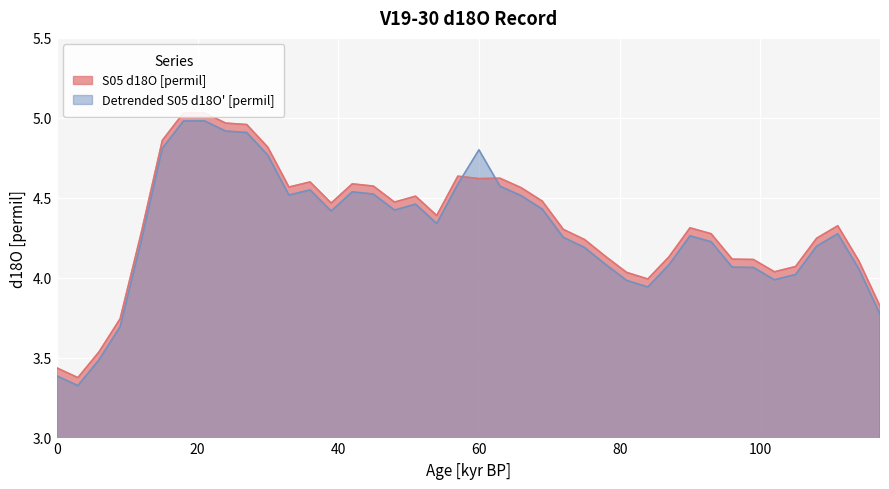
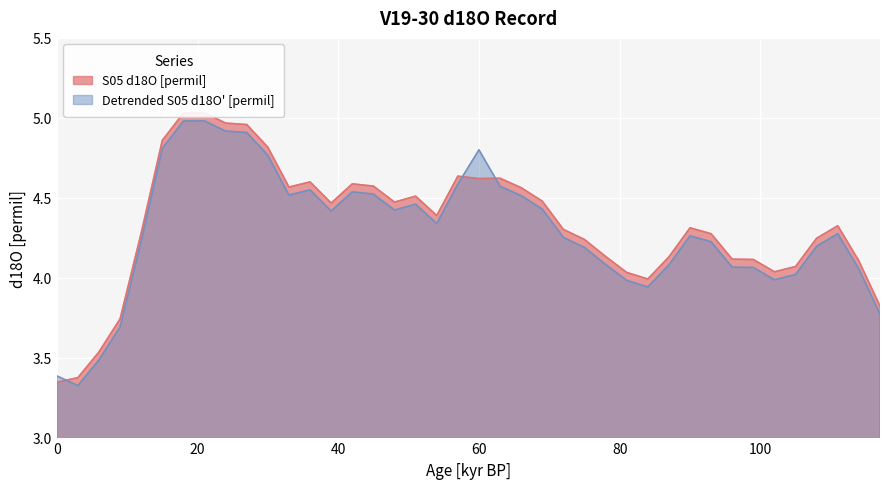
  {
    "S05 d18O [permil]": {
-     "0": 3.44,
+     "0": 3.35,
      "60": 4.62
    },
    "Detrended S05 d18O' [permil]": {
      "0": 3.39,
      "60": 4.80
    }
  }
